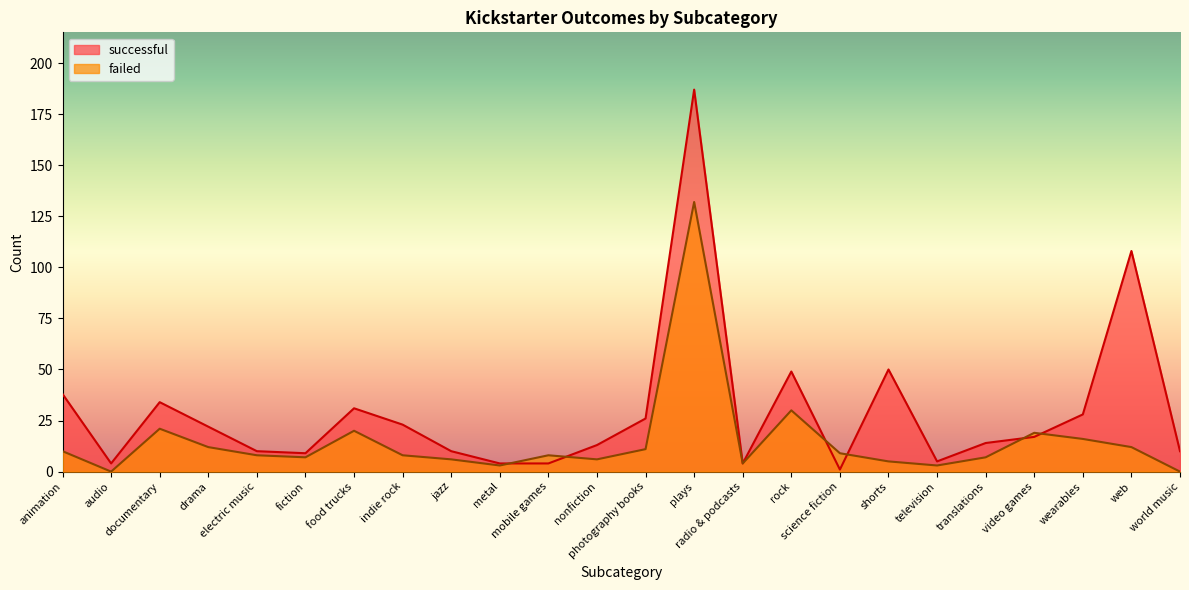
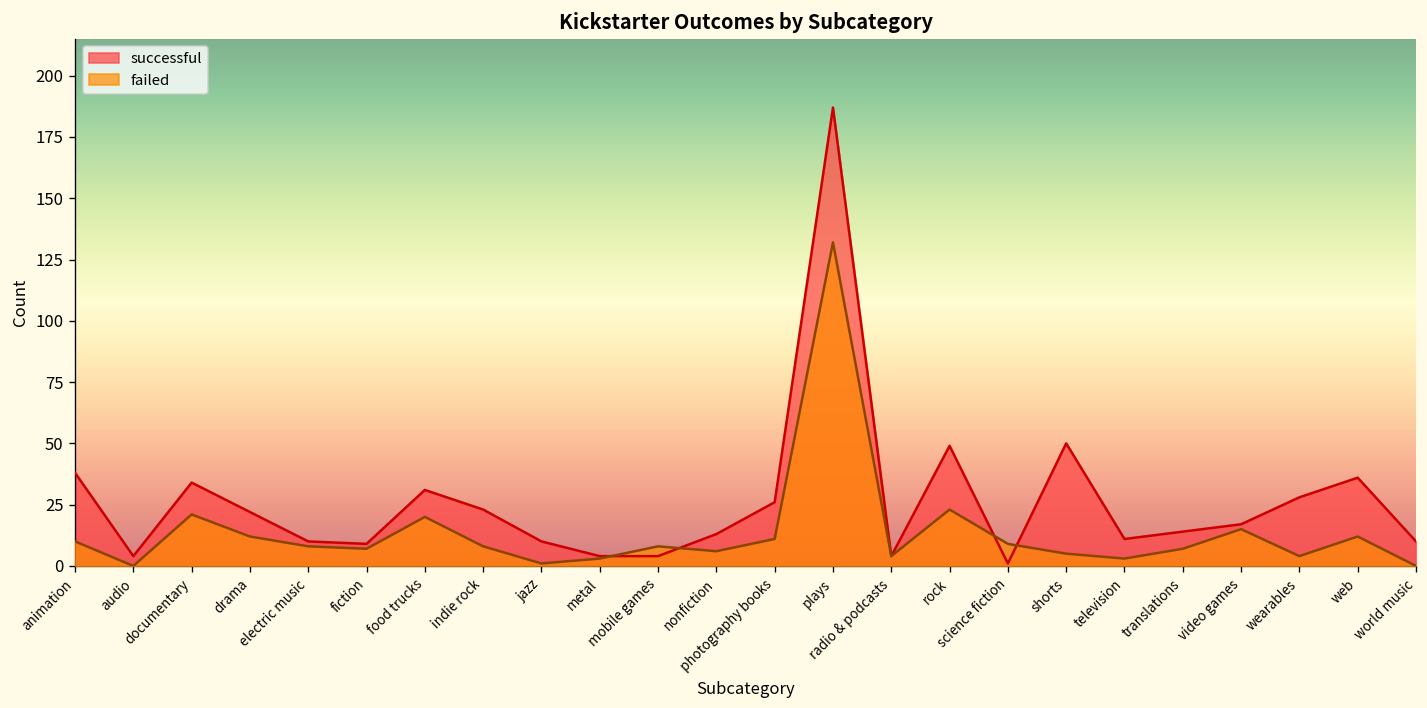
  {
    "successful": {
      "animation": 38,
      "audio": 4,
      "documentary": 34,
      "drama": 22,
      "electric music": 10,
      "fiction": 9,
      "food trucks": 31,
      "indie rock": 23,
      "jazz": 10,
      "mobile games": 4,
      "nonfiction": 13,
      "photography books": 26,
      "plays": 187,
      "rock": 49,
      "science fiction": 1,
      "shorts": 50,
-     "television": 5,
+     "television": 11,
      "translations": 14,
      "video games": 17,
      "wearables": 28,
-     "web": 108,
+     "web": 36,
      "world music": 10
    },
    "failed": {
      "animation": 10,
      "audio": 0,
      "documentary": 21,
      "drama": 12,
      "electric music": 8,
      "fiction": 7,
      "food trucks": 20,
      "indie rock": 8,
-     "jazz": 6,
+     "jazz": 1,
      "mobile games": 8,
      "nonfiction": 6,
      "photography books": 11,
      "plays": 132,
-     "rock": 30,
+     "rock": 23,
      "science fiction": 9,
      "shorts": 5,
      "television": 3,
      "translations": 7,
-     "video games": 19,
-     "wearables": 16,
+     "video games": 15,
+     "wearables": 4,
      "web": 12,
      "world music": 0
    }
  }
